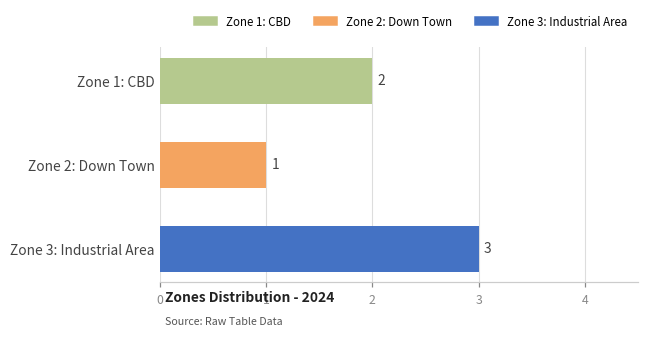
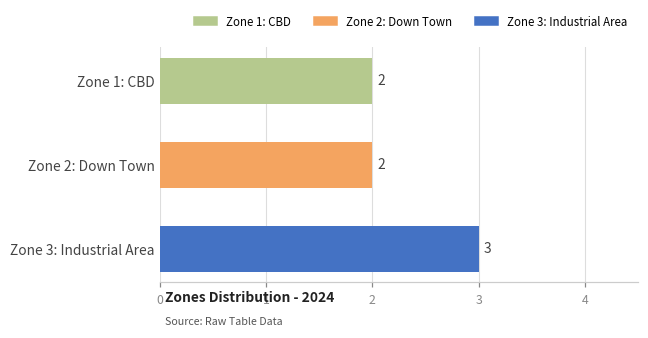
  {
    "Zone 1: CBD": 2,
-   "Zone 2: Down Town": 1,
+   "Zone 2: Down Town": 2,
    "Zone 3: Industrial Area": 3
  }
